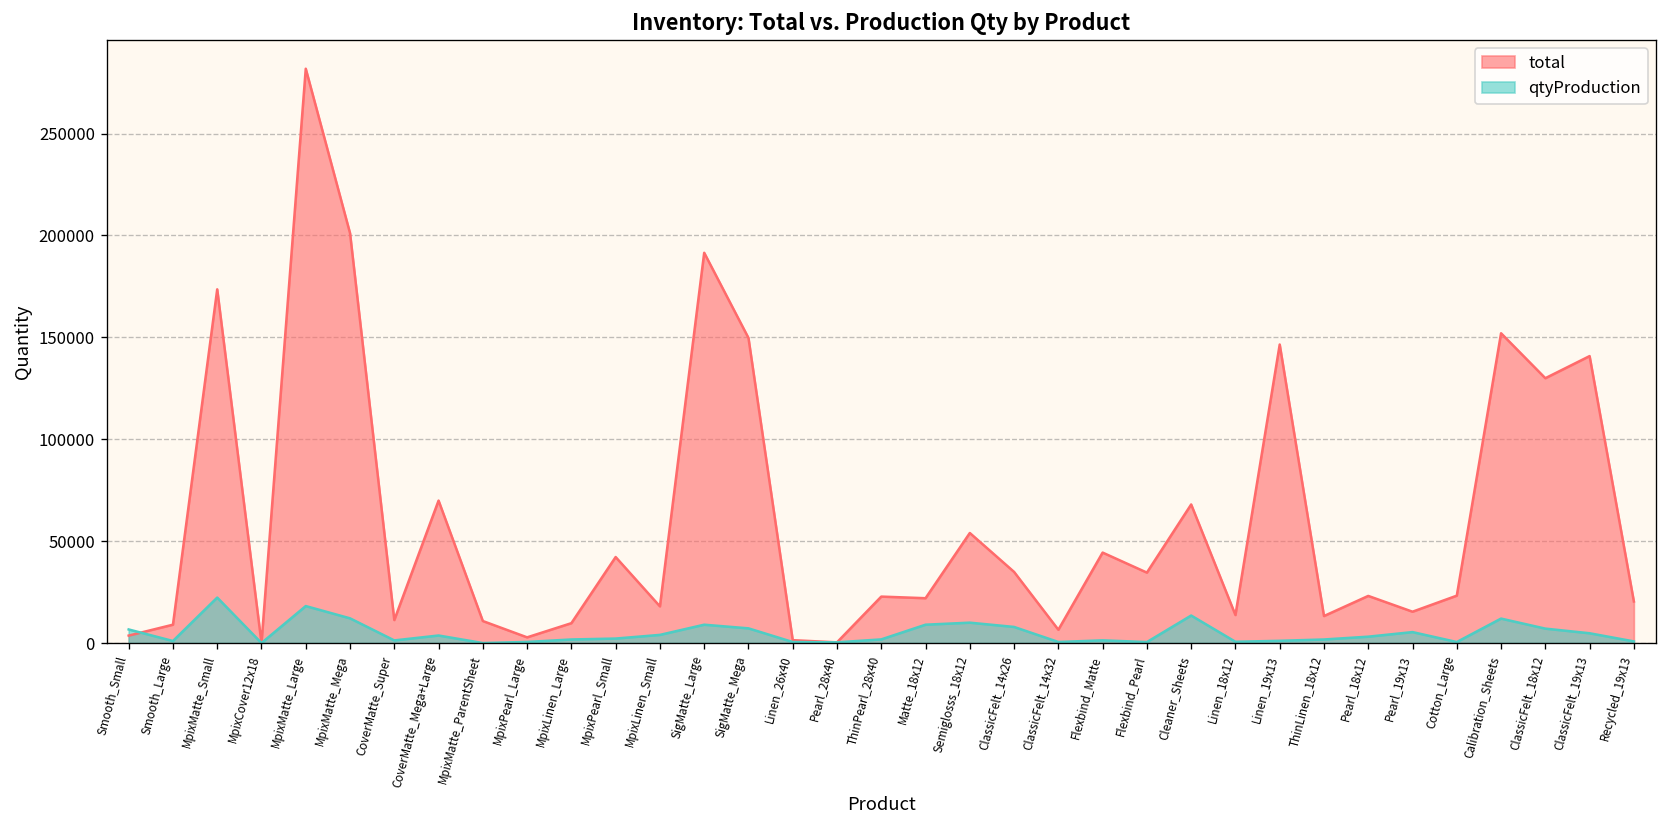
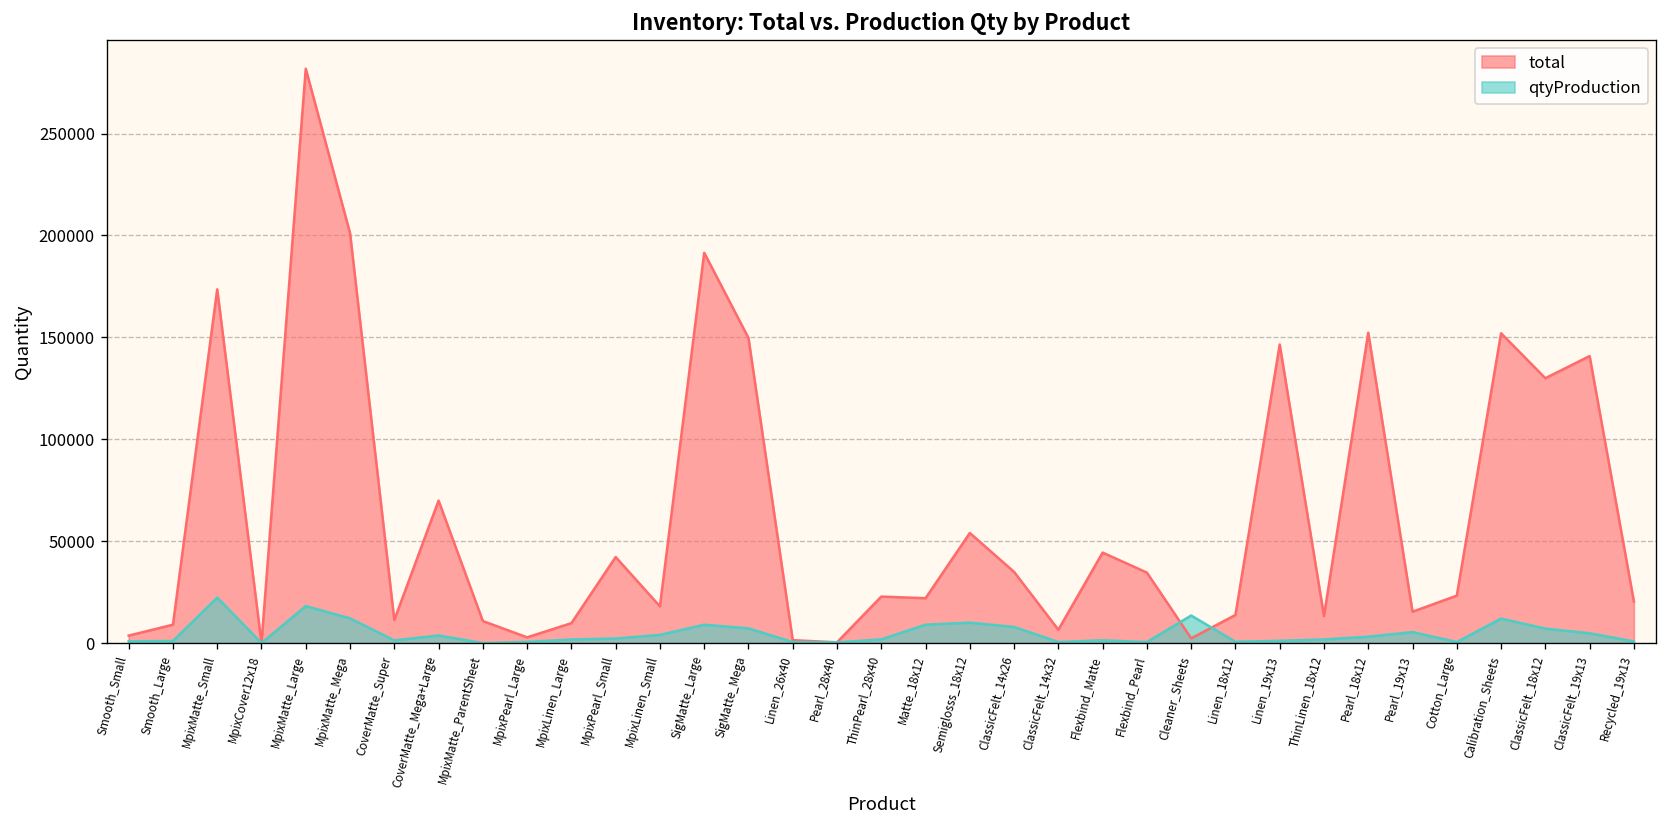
  {
    "total": {
      "Smooth_Small": 4000,
      "Smooth_Large": 9000,
      "MpixMatte_Small": 174000,
      "MpixMatte_Large": 282000,
      "MpixMatte_Mega": 201000,
      "CoverMatte_Super": 11000,
      "CoverMatte_Mega+Large": 70000,
      "MpixMatte_ParentSheet": 11000,
      "MpixPearl_Large": 3000,
      "MpixLinen_Large": 10000,
      "MpixPearl_Small": 42000,
      "MpixLinen_Small": 18000,
      "SigMatte_Large": 192000,
      "SigMatte_Mega": 150000,
      "ThinPearl_28x40": 23000,
      "Matte_18x12": 22000,
      "Semiglosss_18x12": 54000,
      "ClassicFelt_14x26": 35000,
      "ClassicFelt_14x32": 7000,
      "Flexbind_Matte": 44000,
      "Flexbind_Pearl": 35000,
-     "Cleaner_Sheets": 68000,
+     "Cleaner_Sheets": 2000,
      "Linen_18x12": 14000,
      "Linen_19x13": 146000,
      "ThinLinen_18x12": 13000,
-     "Pearl_18x12": 23000,
+     "Pearl_18x12": 152000,
      "Pearl_19x13": 15000,
      "Cotton_Large": 23000,
      "Calibration_Sheets": 152000,
      "ClassicFelt_18x12": 130000,
      "ClassicFelt_19x13": 141000,
      "Recycled_19x13": 20000
    },
    "qtyProduction": {
-     "Smooth_Small": 7000,
+     "Smooth_Small": 1000,
      "Smooth_Large": 1000,
      "MpixMatte_Small": 22000,
      "MpixMatte_Large": 18000,
      "MpixMatte_Mega": 12000,
      "CoverMatte_Super": 1000,
      "CoverMatte_Mega+Large": 4000,
      "MpixMatte_ParentSheet": 0,
      "MpixPearl_Large": 1000,
      "MpixLinen_Large": 2000,
      "MpixPearl_Small": 2000,
      "MpixLinen_Small": 4000,
      "SigMatte_Large": 9000,
      "SigMatte_Mega": 7000,
      "ThinPearl_28x40": 2000,
      "Matte_18x12": 9000,
      "Semiglosss_18x12": 10000,
      "ClassicFelt_14x26": 8000,
      "ClassicFelt_14x32": 1000,
      "Flexbind_Matte": 1000,
      "Flexbind_Pearl": 0,
      "Cleaner_Sheets": 14000,
      "Linen_18x12": 1000,
      "Linen_19x13": 1000,
      "ThinLinen_18x12": 2000,
      "Pearl_18x12": 3000,
      "Pearl_19x13": 5000,
      "Cotton_Large": 1000,
      "Calibration_Sheets": 12000,
      "ClassicFelt_18x12": 7000,
      "ClassicFelt_19x13": 5000,
      "Recycled_19x13": 1000
    }
  }
